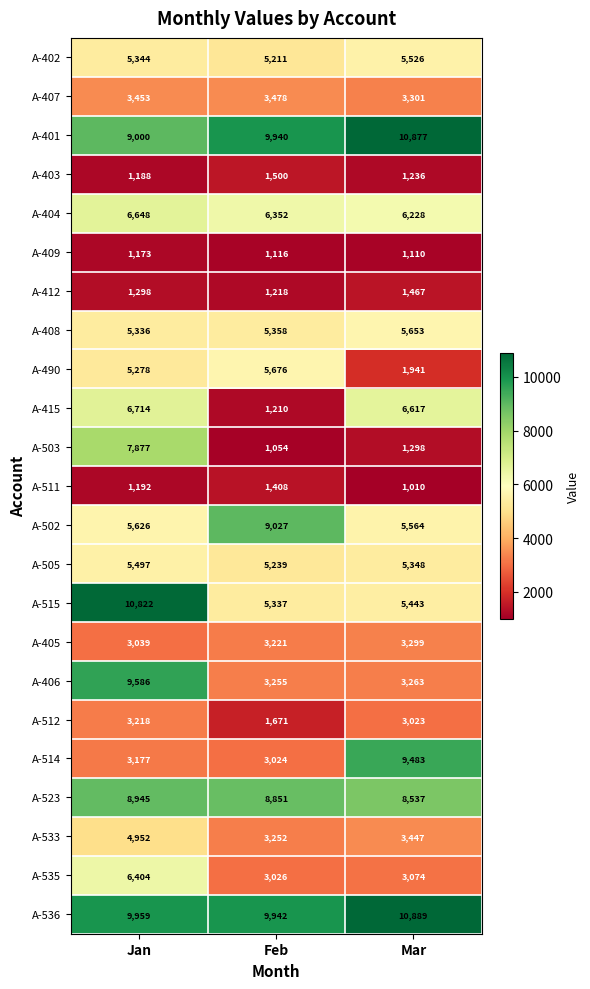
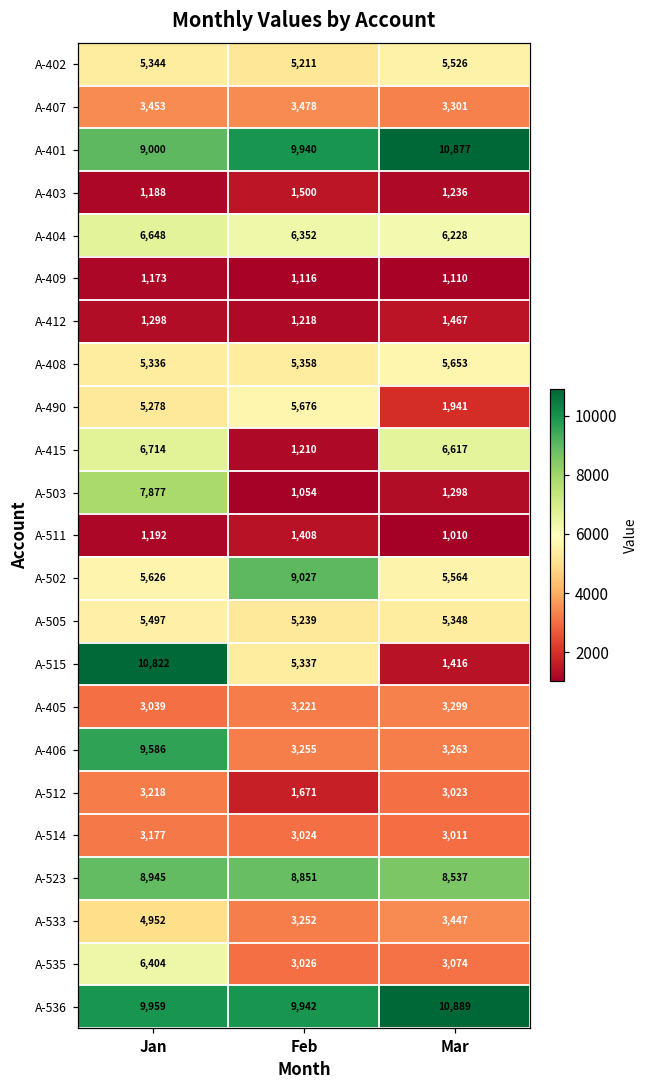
  {
    "A-402": {
      "Jan": "5,344",
      "Feb": "5,211",
      "Mar": "5,526"
    },
    "A-407": {
      "Jan": "3,453",
      "Feb": "3,478",
      "Mar": "3,301"
    },
    "A-401": {
      "Jan": "9,000",
      "Feb": "9,940",
      "Mar": "10,877"
    },
    "A-403": {
      "Jan": "1,188",
      "Feb": "1,500",
      "Mar": "1,236"
    },
    "A-404": {
      "Jan": "6,648",
      "Feb": "6,352",
      "Mar": "6,228"
    },
    "A-409": {
      "Jan": "1,173",
      "Feb": "1,116",
      "Mar": "1,110"
    },
    "A-412": {
      "Jan": "1,298",
      "Feb": "1,218",
      "Mar": "1,467"
    },
    "A-408": {
      "Jan": "5,336",
      "Feb": "5,358",
      "Mar": "5,653"
    },
    "A-490": {
      "Jan": "5,278",
      "Feb": "5,676",
      "Mar": "1,941"
    },
    "A-415": {
      "Jan": "6,714",
      "Feb": "1,210",
      "Mar": "6,617"
    },
    "A-503": {
      "Jan": "7,877",
      "Feb": "1,054",
      "Mar": "1,298"
    },
    "A-511": {
      "Jan": "1,192",
      "Feb": "1,408",
      "Mar": "1,010"
    },
    "A-502": {
      "Jan": "5,626",
      "Feb": "9,027",
      "Mar": "5,564"
    },
    "A-505": {
      "Jan": "5,497",
      "Feb": "5,239",
      "Mar": "5,348"
    },
    "A-515": {
      "Jan": "10,822",
      "Feb": "5,337",
-     "Mar": "5,443"
+     "Mar": "1,416"
    },
    "A-405": {
      "Jan": "3,039",
      "Feb": "3,221",
      "Mar": "3,299"
    },
    "A-406": {
      "Jan": "9,586",
      "Feb": "3,255",
      "Mar": "3,263"
    },
    "A-512": {
      "Jan": "3,218",
      "Feb": "1,671",
      "Mar": "3,023"
    },
    "A-514": {
      "Jan": "3,177",
      "Feb": "3,024",
-     "Mar": "9,483"
+     "Mar": "3,011"
    },
    "A-523": {
      "Jan": "8,945",
      "Feb": "8,851",
      "Mar": "8,537"
    },
    "A-533": {
      "Jan": "4,952",
      "Feb": "3,252",
      "Mar": "3,447"
    },
    "A-535": {
      "Jan": "6,404",
      "Feb": "3,026",
      "Mar": "3,074"
    },
    "A-536": {
      "Jan": "9,959",
      "Feb": "9,942",
      "Mar": "10,889"
    }
  }
